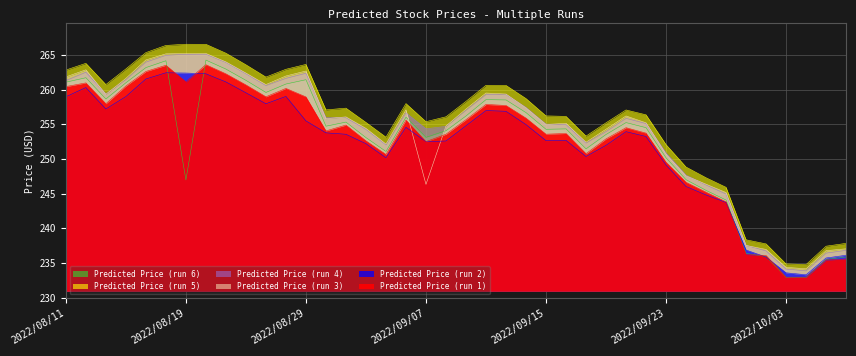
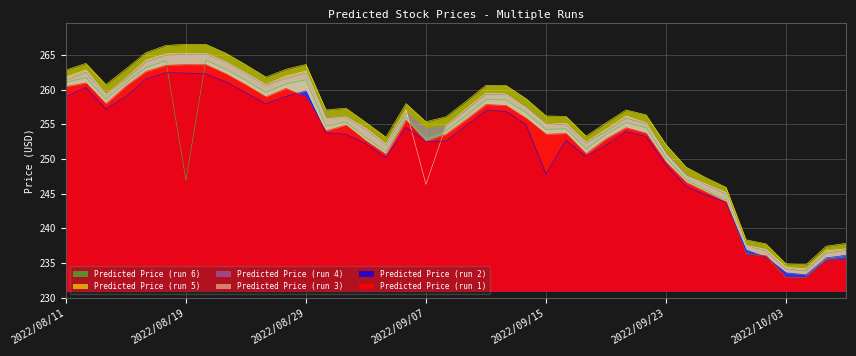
  {
    "Predicted Price (run 6)": {
      "2022/08/19": 247,
      "2022/08/29": 261,
      "2022/09/07": 253,
      "2022/09/15": 254,
      "2022/09/23": 250
    },
    "Predicted Price (run 5)": {
      "2022/08/11": 263,
      "2022/08/19": 267,
      "2022/08/29": 264,
      "2022/09/07": 255,
      "2022/09/15": 256,
      "2022/09/23": 252,
      "2022/10/03": 235
    },
    "Predicted Price (run 4)": {
      "2022/09/07": 254
    },
    "Predicted Price (run 3)": {
      "2022/08/11": 262,
      "2022/09/07": 246
    },
    "Predicted Price (run 2)": {
      "2022/08/11": 259,
      "2022/08/19": 262,
-     "2022/08/29": 255,
-     "2022/09/15": 253,
+     "2022/08/29": 260,
+     "2022/09/15": 248,
      "2022/09/23": 249,
      "2022/10/03": 234
    },
    "Predicted Price (run 1)": {
      "2022/08/11": 260,
-     "2022/08/19": 261,
+     "2022/08/19": 264,
      "2022/08/29": 259,
      "2022/09/15": 254,
      "2022/09/23": 250
    }
  }
